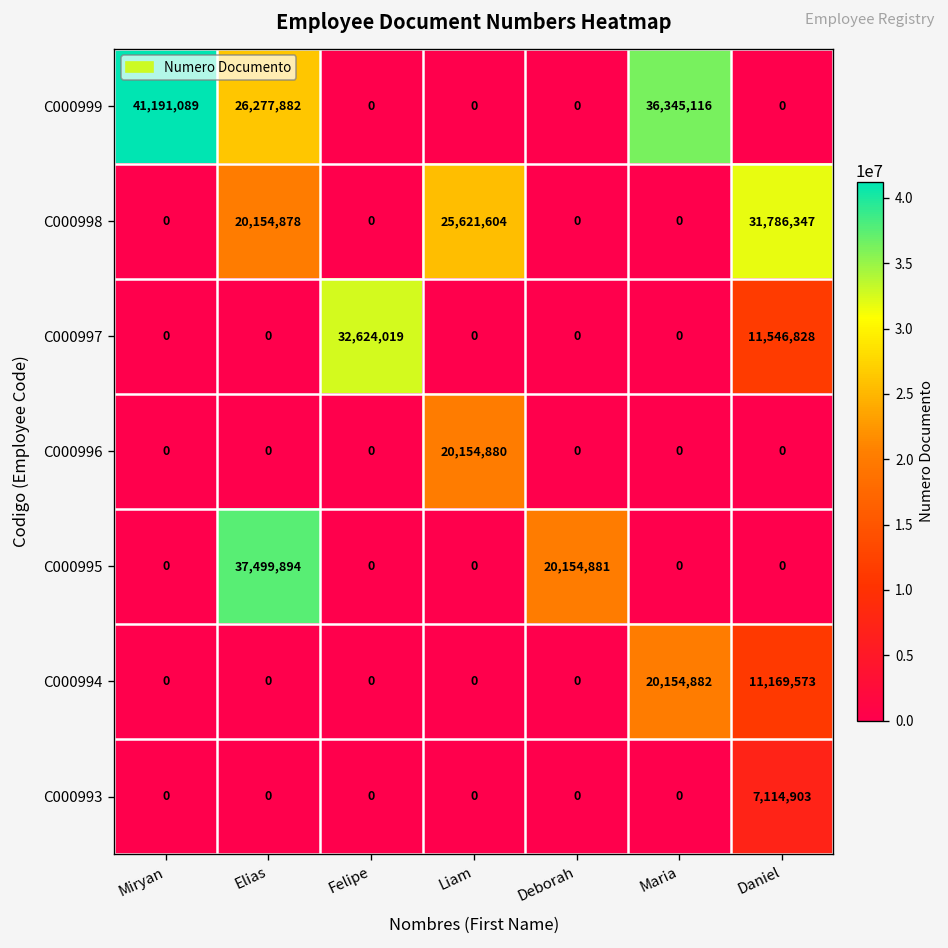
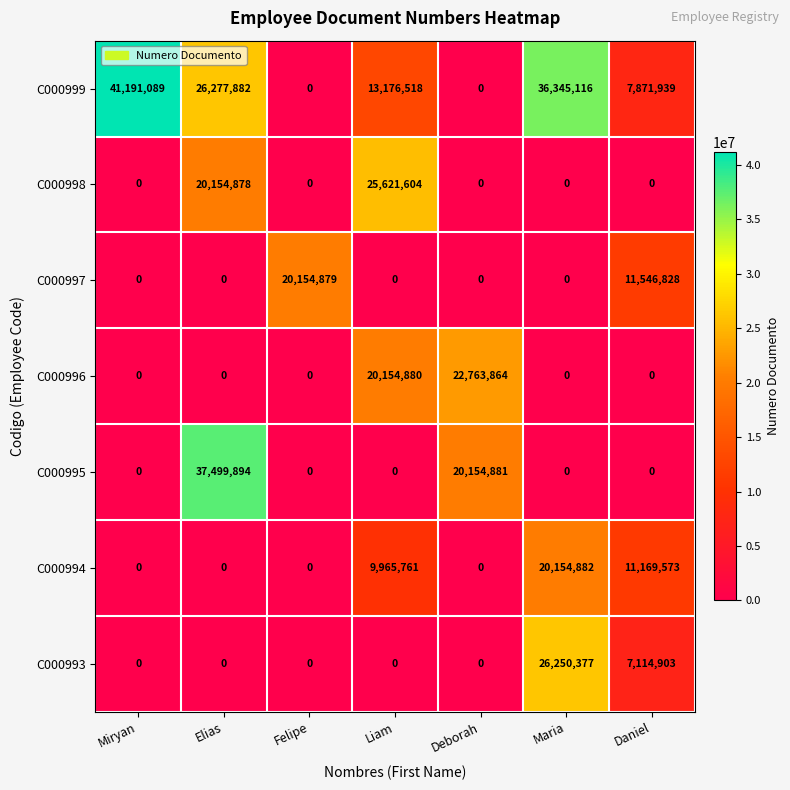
  {
    "C000999": {
      "Miryan": "41,191,089",
      "Elias": "26,277,882",
      "Felipe": "0",
-     "Liam": "0",
+     "Liam": "13,176,518",
      "Deborah": "0",
      "Maria": "36,345,116",
-     "Daniel": "0"
+     "Daniel": "7,871,939"
    },
    "C000998": {
      "Miryan": "0",
      "Elias": "20,154,878",
      "Felipe": "0",
      "Liam": "25,621,604",
      "Deborah": "0",
      "Maria": "0",
-     "Daniel": "31,786,347"
+     "Daniel": "0"
    },
    "C000997": {
      "Miryan": "0",
      "Elias": "0",
-     "Felipe": "32,624,019",
+     "Felipe": "20,154,879",
      "Liam": "0",
      "Deborah": "0",
      "Maria": "0",
      "Daniel": "11,546,828"
    },
    "C000996": {
      "Miryan": "0",
      "Elias": "0",
      "Felipe": "0",
      "Liam": "20,154,880",
-     "Deborah": "0",
+     "Deborah": "22,763,864",
      "Maria": "0",
      "Daniel": "0"
    },
    "C000995": {
      "Miryan": "0",
      "Elias": "37,499,894",
      "Felipe": "0",
      "Liam": "0",
      "Deborah": "20,154,881",
      "Maria": "0",
      "Daniel": "0"
    },
    "C000994": {
      "Miryan": "0",
      "Elias": "0",
      "Felipe": "0",
-     "Liam": "0",
+     "Liam": "9,965,761",
      "Deborah": "0",
      "Maria": "20,154,882",
      "Daniel": "11,169,573"
    },
    "C000993": {
      "Miryan": "0",
      "Elias": "0",
      "Felipe": "0",
      "Liam": "0",
      "Deborah": "0",
-     "Maria": "0",
+     "Maria": "26,250,377",
      "Daniel": "7,114,903"
    }
  }
